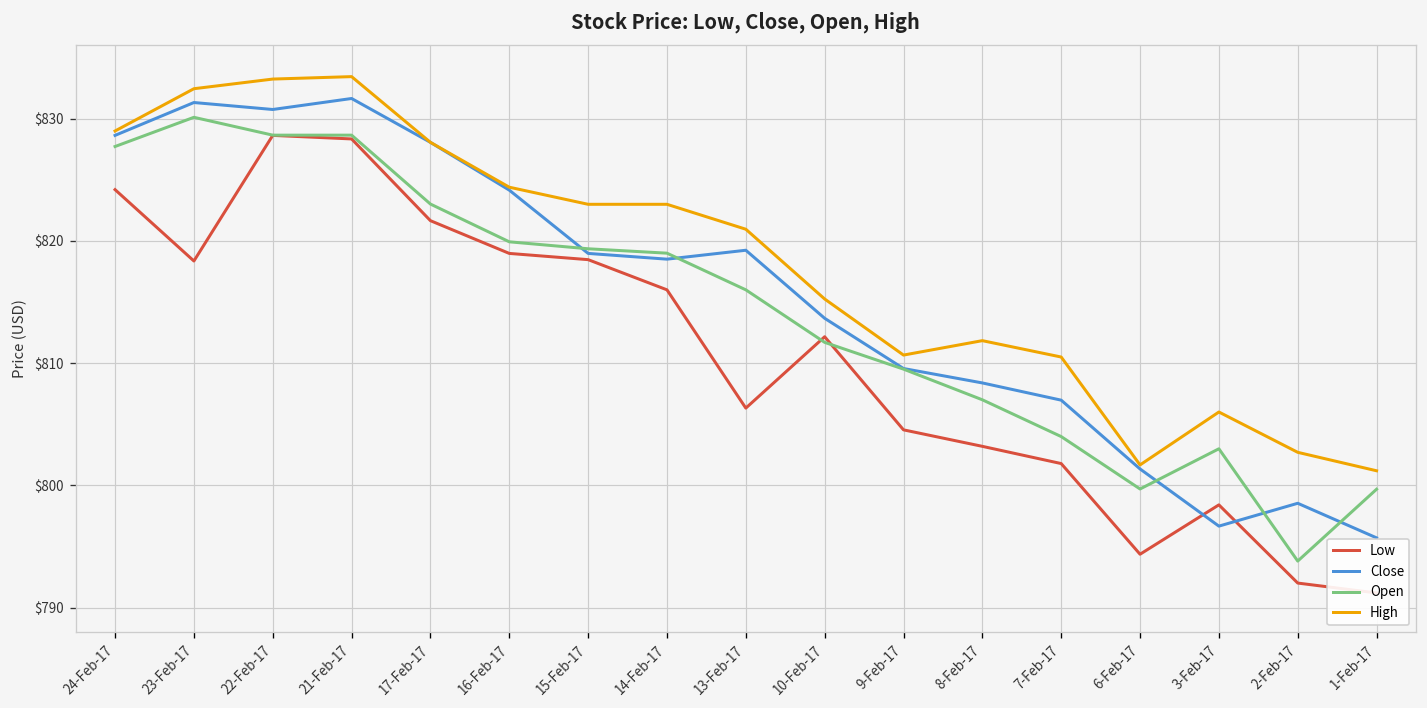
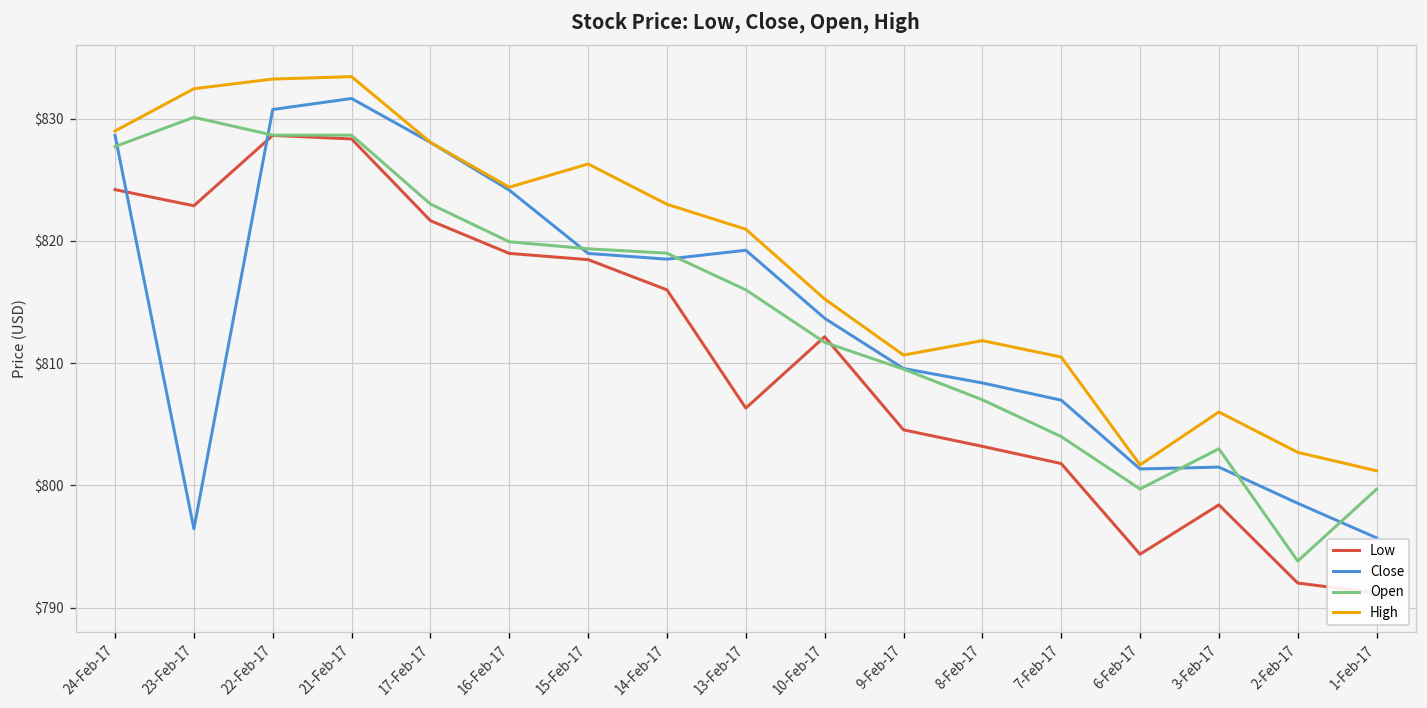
  {
    "Low": {
      "24-Feb-17": "$824.2",
-     "23-Feb-17": "$818.4",
+     "23-Feb-17": "$822.9",
      "21-Feb-17": "$828.4",
      "17-Feb-17": "$821.7",
      "16-Feb-17": "$819.0",
      "15-Feb-17": "$818.5",
      "14-Feb-17": "$816.0",
      "13-Feb-17": "$806.3",
      "10-Feb-17": "$812.2",
      "9-Feb-17": "$804.5",
      "8-Feb-17": "$803.2",
      "7-Feb-17": "$801.8",
      "6-Feb-17": "$794.4",
      "3-Feb-17": "$798.4",
      "2-Feb-17": "$792.0"
    },
    "Close": {
      "24-Feb-17": "$828.6",
-     "23-Feb-17": "$831.3",
+     "23-Feb-17": "$796.4",
      "22-Feb-17": "$830.8",
      "21-Feb-17": "$831.7",
      "15-Feb-17": "$819.0",
      "14-Feb-17": "$818.5",
      "13-Feb-17": "$819.2",
      "10-Feb-17": "$813.7",
      "8-Feb-17": "$808.4",
      "7-Feb-17": "$807.0",
      "6-Feb-17": "$801.3",
-     "3-Feb-17": "$796.7",
+     "3-Feb-17": "$801.5",
      "2-Feb-17": "$798.5",
      "1-Feb-17": "$795.7"
    },
    "Open": {
      "24-Feb-17": "$827.7",
      "23-Feb-17": "$830.1",
      "21-Feb-17": "$828.7",
      "17-Feb-17": "$823.0",
      "16-Feb-17": "$819.9",
      "15-Feb-17": "$819.4",
      "14-Feb-17": "$819.0",
      "13-Feb-17": "$816.0",
      "10-Feb-17": "$811.7",
      "8-Feb-17": "$807.0",
      "7-Feb-17": "$804.0",
      "6-Feb-17": "$799.7",
      "3-Feb-17": "$803.0",
      "2-Feb-17": "$793.8",
      "1-Feb-17": "$799.7"
    },
    "High": {
      "24-Feb-17": "$829.0",
      "23-Feb-17": "$832.5",
      "22-Feb-17": "$833.3",
      "21-Feb-17": "$833.5",
-     "15-Feb-17": "$823.0",
+     "15-Feb-17": "$826.3",
      "14-Feb-17": "$823.0",
      "13-Feb-17": "$821.0",
      "10-Feb-17": "$815.3",
      "9-Feb-17": "$810.7",
      "8-Feb-17": "$811.8",
      "7-Feb-17": "$810.5",
      "6-Feb-17": "$801.7",
      "3-Feb-17": "$806.0",
      "2-Feb-17": "$802.7",
      "1-Feb-17": "$801.2"
    }
  }
